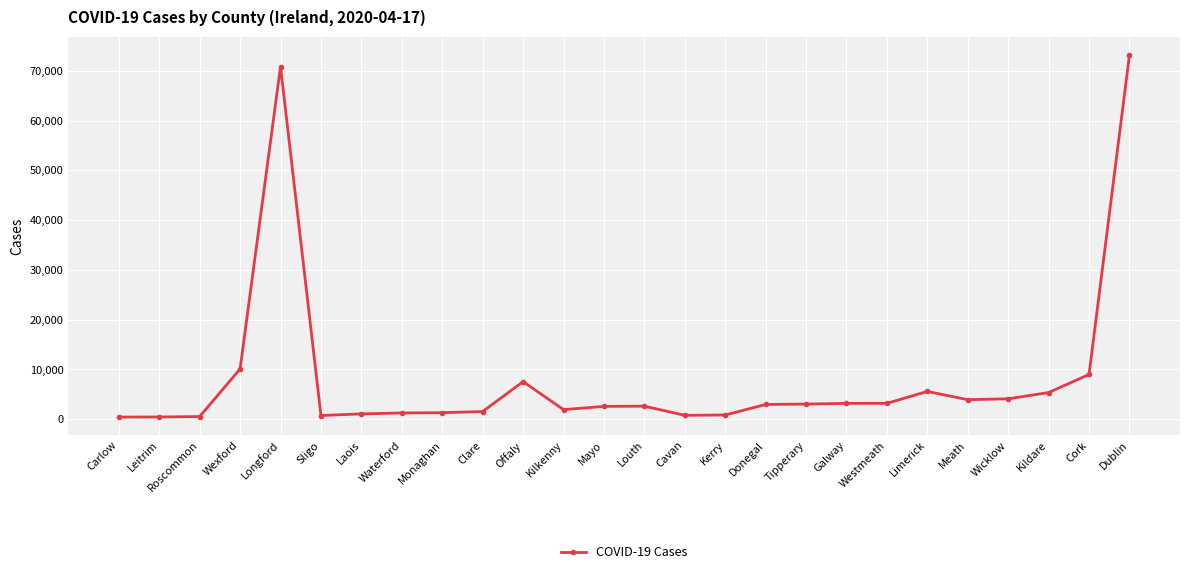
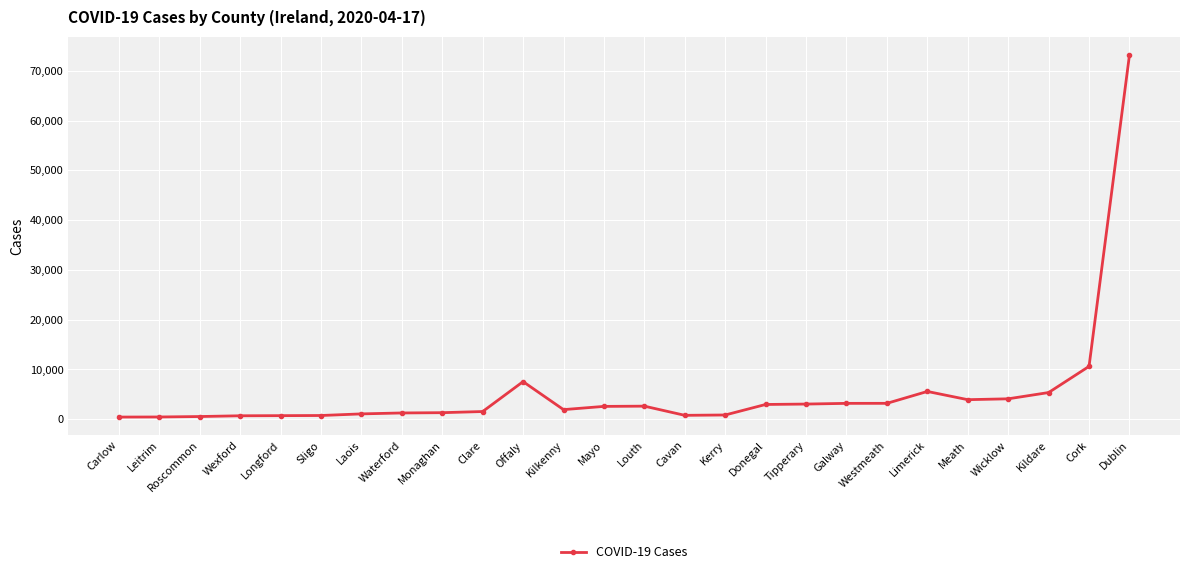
  {
    "Carlow": "0",
    "Leitrim": "0",
    "Roscommon": "1,000",
-   "Wexford": "10,000",
-   "Longford": "71,000",
+   "Wexford": "1,000",
+   "Longford": "1,000",
    "Sligo": "1,000",
    "Laois": "1,000",
    "Waterford": "1,000",
    "Monaghan": "1,000",
    "Clare": "2,000",
    "Offaly": "8,000",
    "Kilkenny": "2,000",
    "Mayo": "3,000",
    "Louth": "3,000",
    "Cavan": "1,000",
    "Kerry": "1,000",
    "Donegal": "3,000",
    "Tipperary": "3,000",
    "Galway": "3,000",
    "Westmeath": "3,000",
    "Limerick": "6,000",
    "Meath": "4,000",
    "Wicklow": "4,000",
    "Kildare": "5,000",
-   "Cork": "9,000",
+   "Cork": "11,000",
    "Dublin": "73,000"
  }
